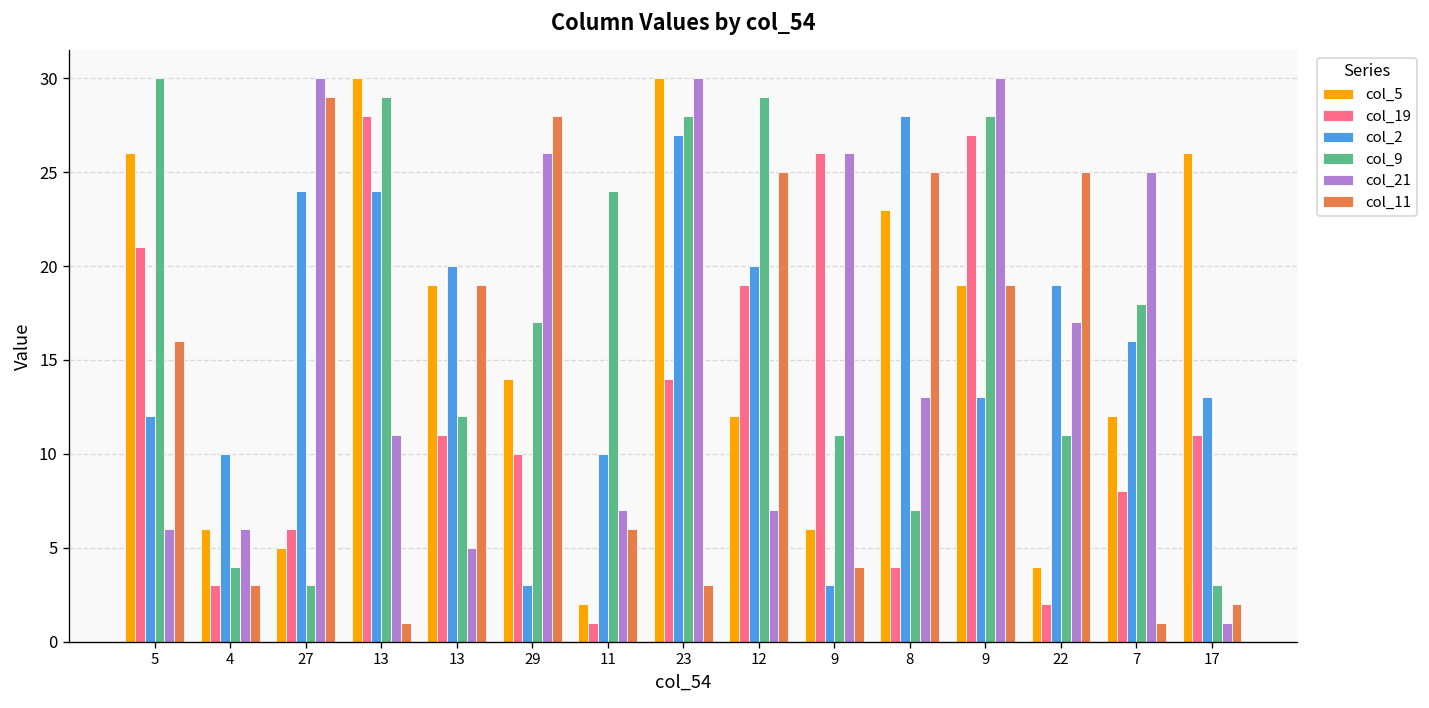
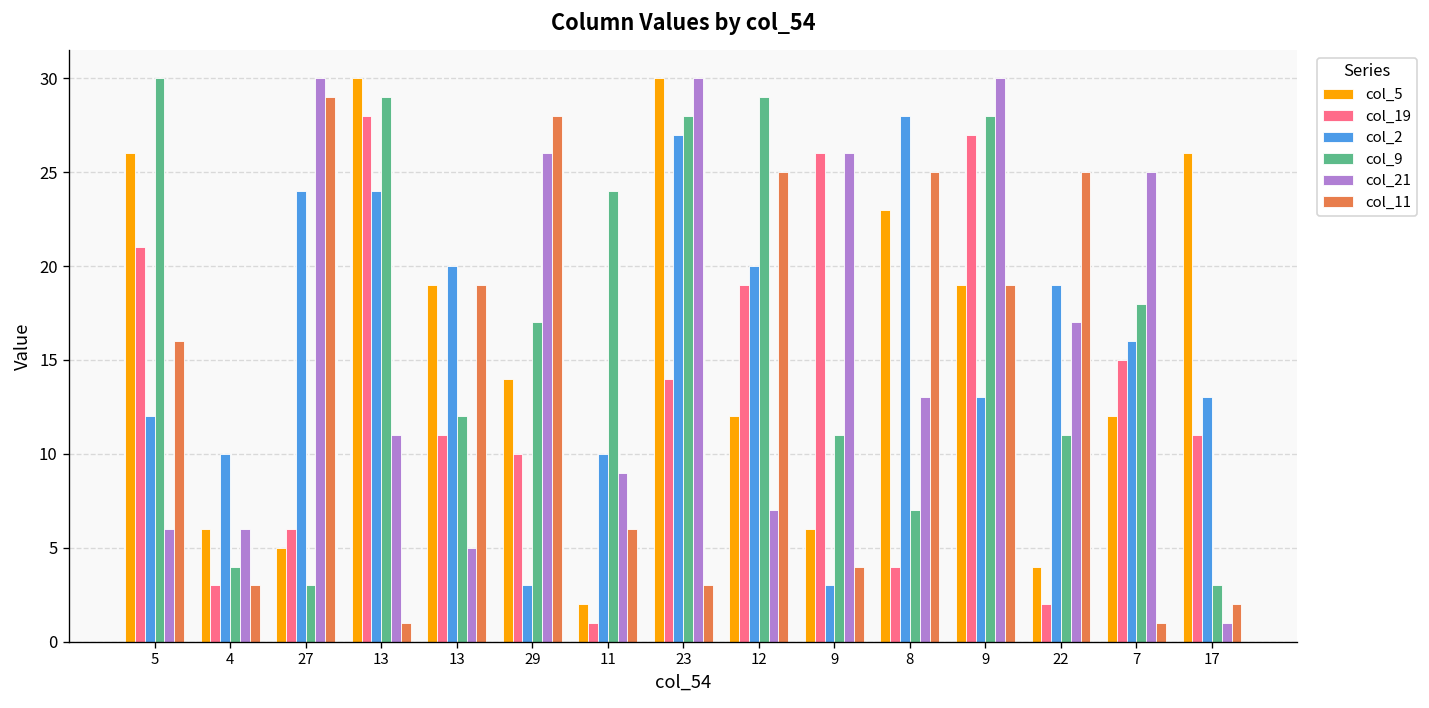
  {
    "col_5": {
      "5": 26,
      "4": 6,
      "27": 5,
      "29": 14,
      "11": 2,
      "23": 30,
      "12": 12,
      "8": 23,
      "22": 4,
      "7": 12,
      "17": 26
    },
    "col_19": {
      "5": 21,
      "4": 3,
      "27": 6,
      "29": 10,
      "11": 1,
      "23": 14,
      "12": 19,
      "8": 4,
      "22": 2,
-     "7": 8,
+     "7": 15,
      "17": 11
    },
    "col_2": {
      "5": 12,
      "4": 10,
      "27": 24,
      "29": 3,
      "11": 10,
      "23": 27,
      "12": 20,
      "8": 28,
      "22": 19,
      "7": 16,
      "17": 13
    },
    "col_9": {
      "5": 30,
      "4": 4,
      "27": 3,
      "29": 17,
      "11": 24,
      "23": 28,
      "12": 29,
      "8": 7,
      "22": 11,
      "7": 18,
      "17": 3
    },
    "col_21": {
      "5": 6,
      "4": 6,
      "27": 30,
      "29": 26,
-     "11": 7,
+     "11": 9,
      "23": 30,
      "12": 7,
      "8": 13,
      "22": 17,
      "7": 25,
      "17": 1
    },
    "col_11": {
      "5": 16,
      "4": 3,
      "27": 29,
      "29": 28,
      "11": 6,
      "23": 3,
      "12": 25,
      "8": 25,
      "22": 25,
      "7": 1,
      "17": 2
    }
  }
